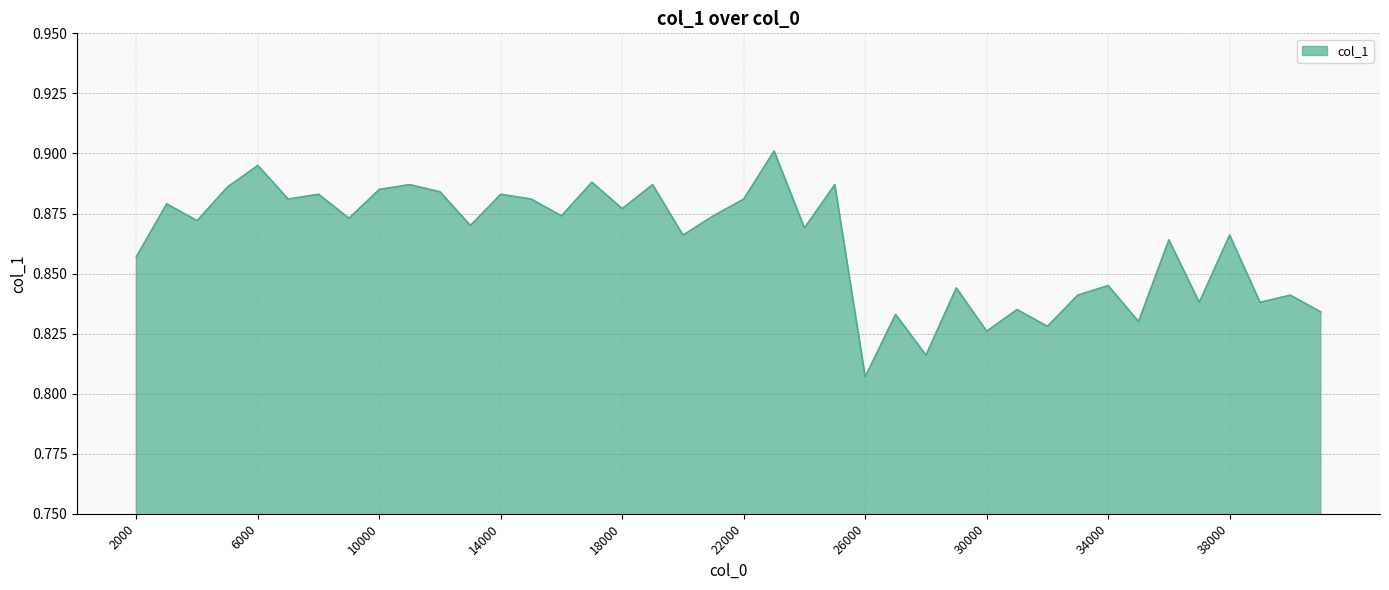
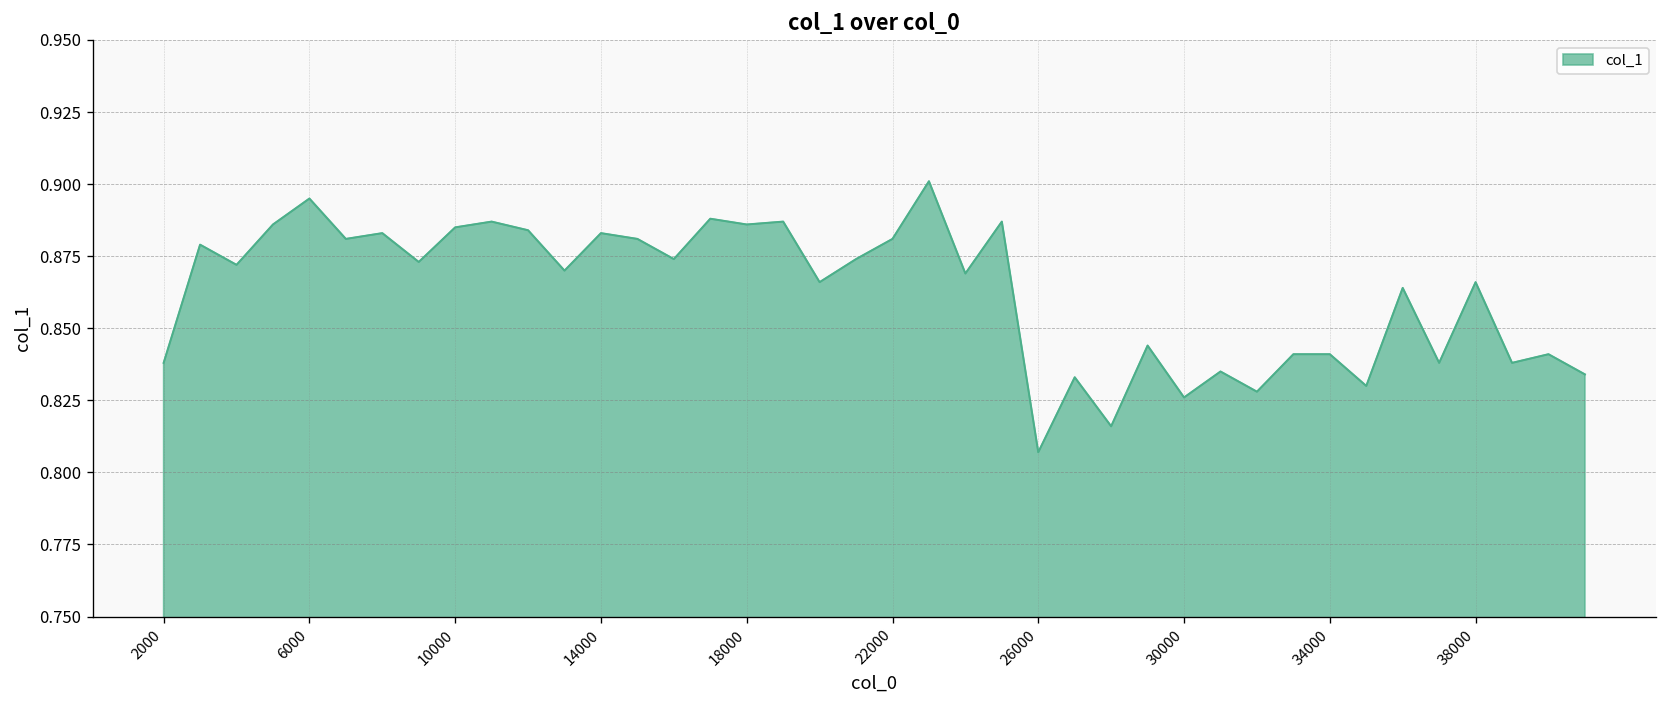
  {
-   "2000": 0.857,
+   "2000": 0.838,
    "6000": 0.895,
    "10000": 0.885,
    "14000": 0.883,
-   "18000": 0.877,
+   "18000": 0.886,
    "22000": 0.881,
    "26000": 0.807,
    "30000": 0.826,
-   "34000": 0.845,
+   "34000": 0.841,
    "38000": 0.866
  }
